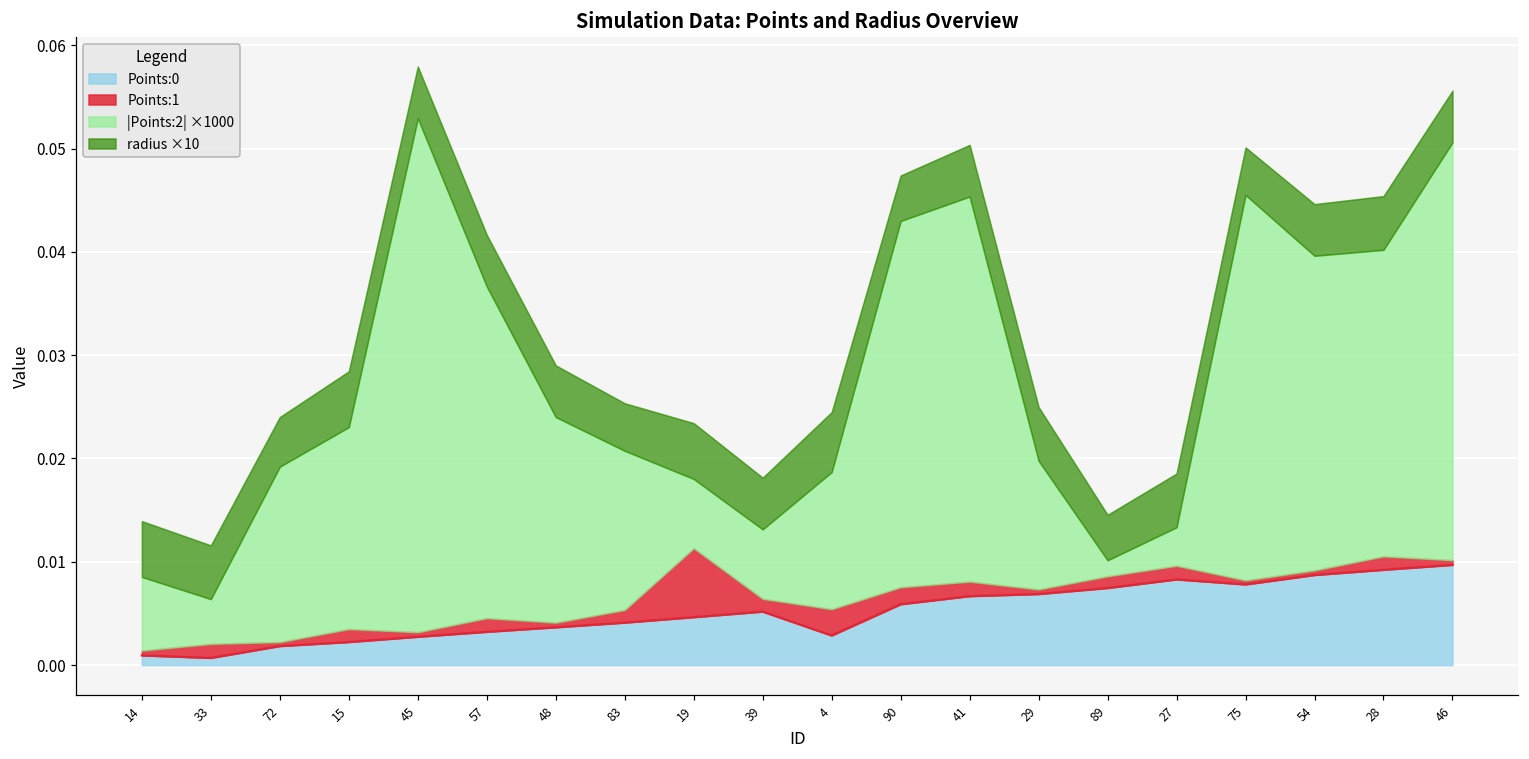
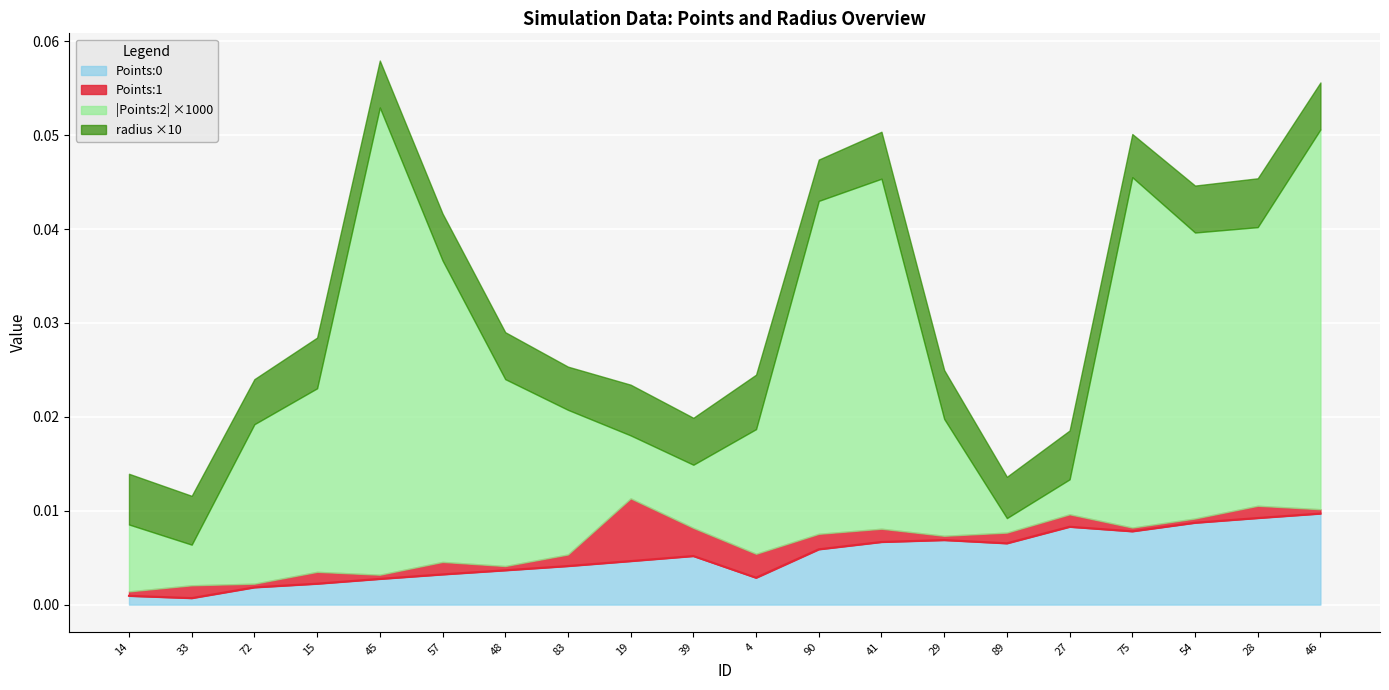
  {
    "Points:0": {
      "14": 0.001,
      "33": 0.001,
      "72": 0.002,
      "15": 0.002,
      "45": 0.003,
      "57": 0.003,
      "48": 0.004,
      "83": 0.004,
      "19": 0.005,
      "39": 0.005,
      "4": 0.003,
      "90": 0.006,
      "41": 0.007,
      "29": 0.007,
-     "89": 0.0075,
+     "89": 0.0065,
      "27": 0.008,
      "75": 0.008,
      "54": 0.009,
      "28": 0.009,
      "46": 0.010
    },
    "Points:1": {
      "14": 0.000,
      "33": 0.001,
      "72": 0.000,
      "15": 0.001,
      "45": 0.000,
      "57": 0.001,
      "48": 0.000,
      "83": 0.001,
      "19": 0.007,
-     "39": 0.001,
+     "39": 0.003,
      "4": 0.003,
      "90": 0.002,
      "41": 0.001,
      "29": 0.000,
      "89": 0.001,
      "27": 0.001,
      "75": 0.000,
      "54": 0.000,
      "28": 0.001,
      "46": 0.000
    },
    "|Points:2| ×1000": {
      "14": 0.007,
      "33": 0.004,
      "72": 0.017,
      "15": 0.020,
      "45": 0.050,
      "57": 0.032,
      "48": 0.020,
      "83": 0.015,
      "19": 0.007,
      "39": 0.007,
      "4": 0.013,
      "90": 0.035,
      "41": 0.037,
      "29": 0.012,
      "89": 0.002,
      "27": 0.004,
      "75": 0.037,
      "54": 0.030,
      "28": 0.030,
      "46": 0.040
    },
    "radius ×10": {
      "14": 0.005,
      "33": 0.005,
      "72": 0.005,
      "15": 0.005,
      "45": 0.005,
      "57": 0.005,
      "48": 0.005,
      "83": 0.005,
      "19": 0.005,
      "39": 0.005,
      "4": 0.006,
      "90": 0.004,
      "41": 0.005,
      "29": 0.005,
      "89": 0.004,
      "27": 0.005,
      "75": 0.005,
      "54": 0.005,
      "28": 0.005,
      "46": 0.005
    }
  }
